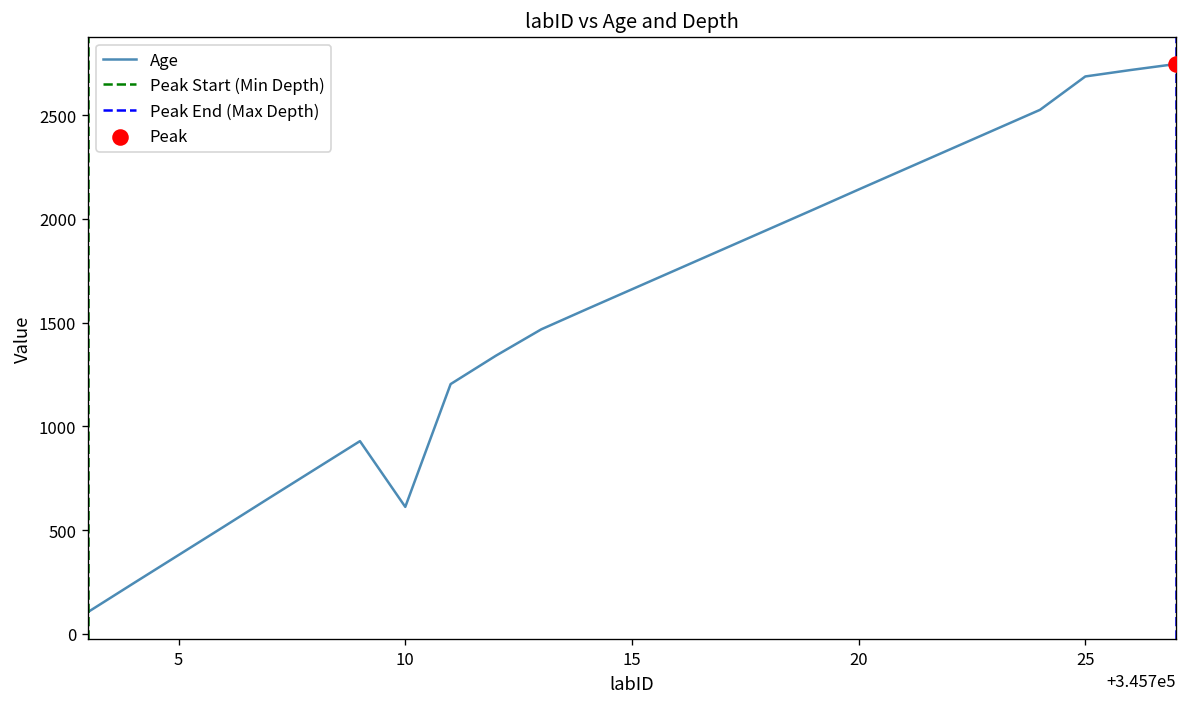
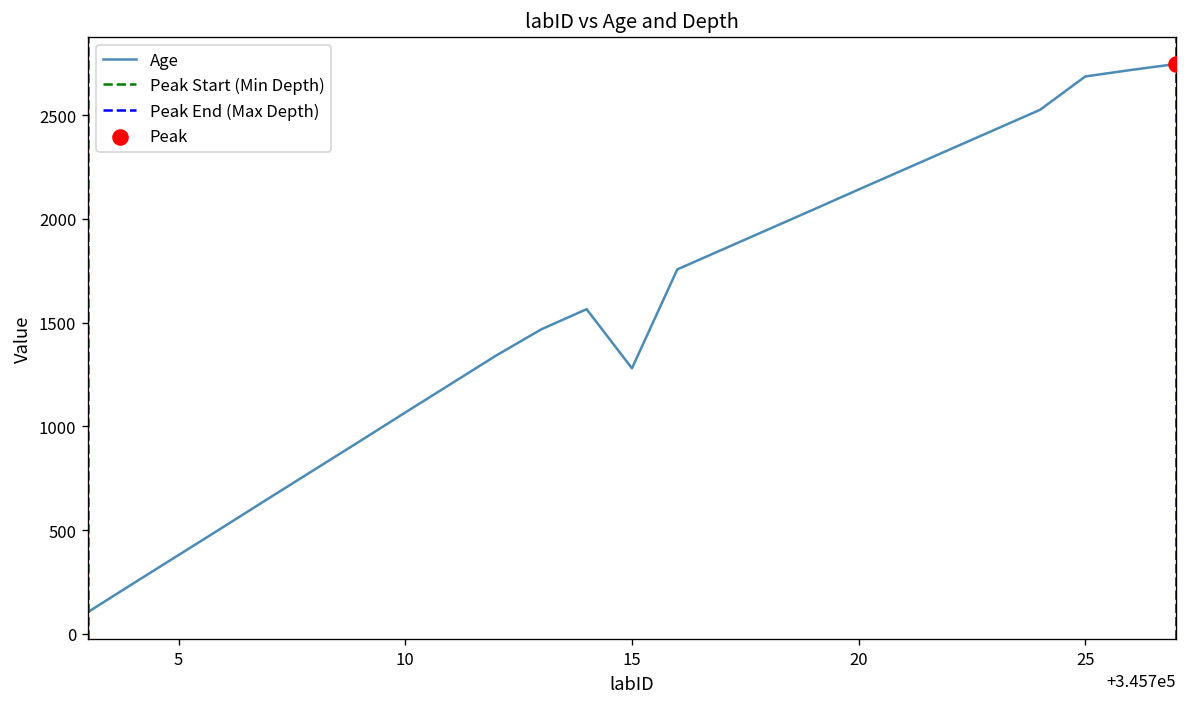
  {
    "Age": {
      "5": 380,
-     "10": 610,
-     "15": 1660,
+     "10": 1070,
+     "15": 1280,
      "20": 2140,
      "25": 2690
    }
  }
